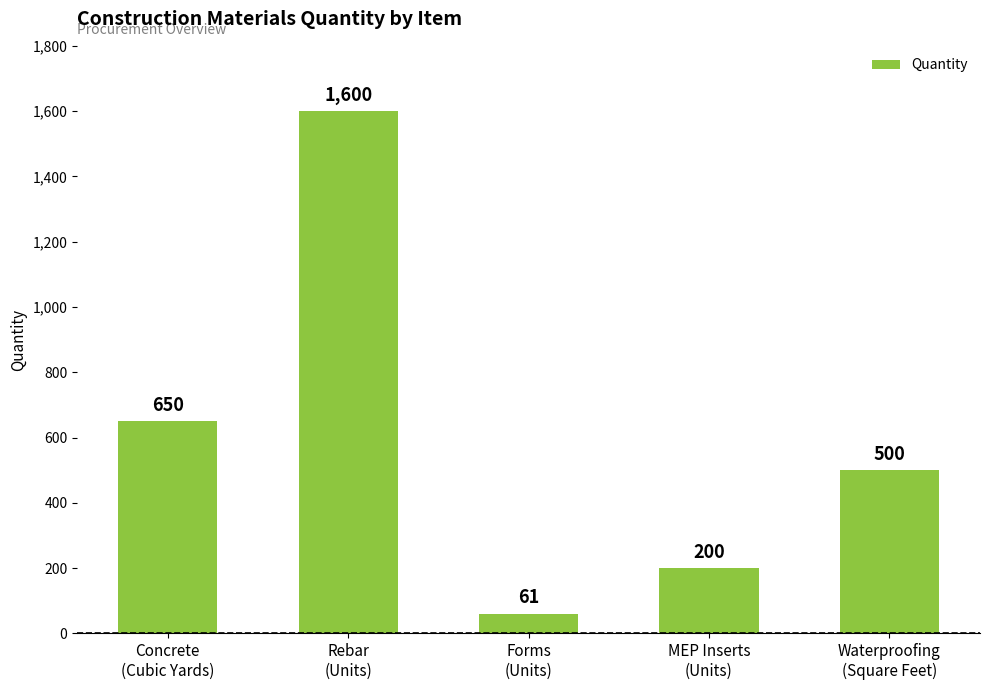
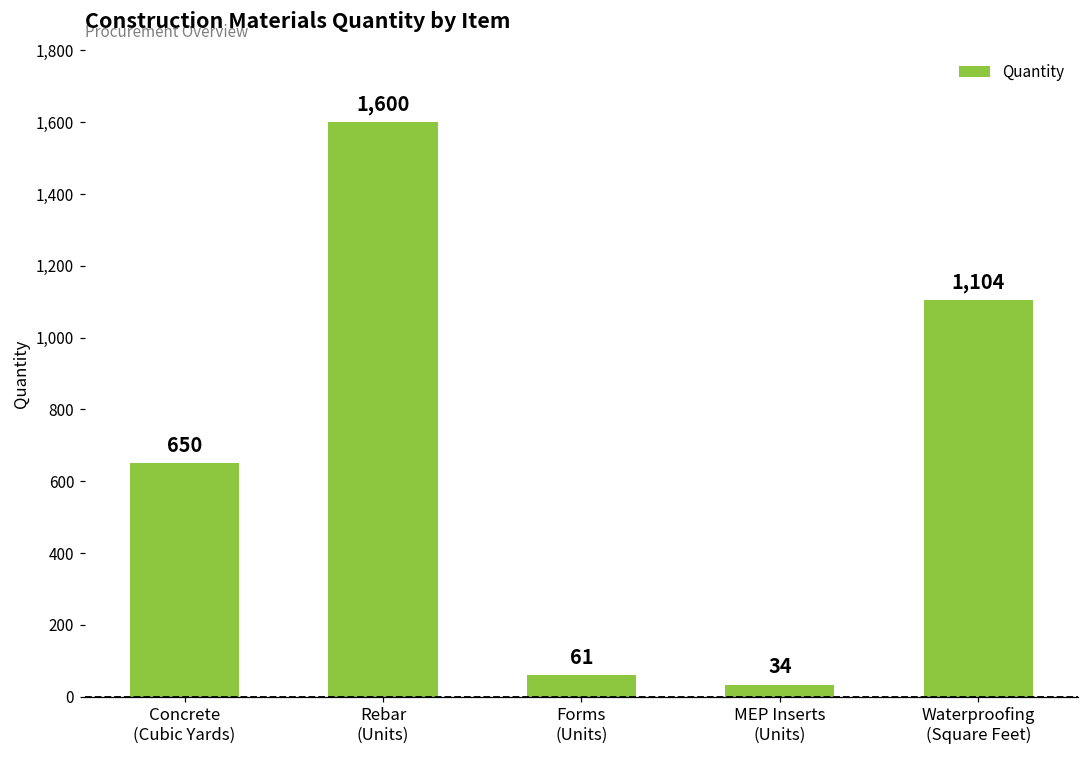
  {
    "Concrete (Cubic Yards)": "650",
    "Rebar (Units)": "1,600",
    "Forms (Units)": "61",
-   "MEP Inserts (Units)": "200",
-   "Waterproofing (Square Feet)": "500"
+   "MEP Inserts (Units)": "34",
+   "Waterproofing (Square Feet)": "1,104"
  }
